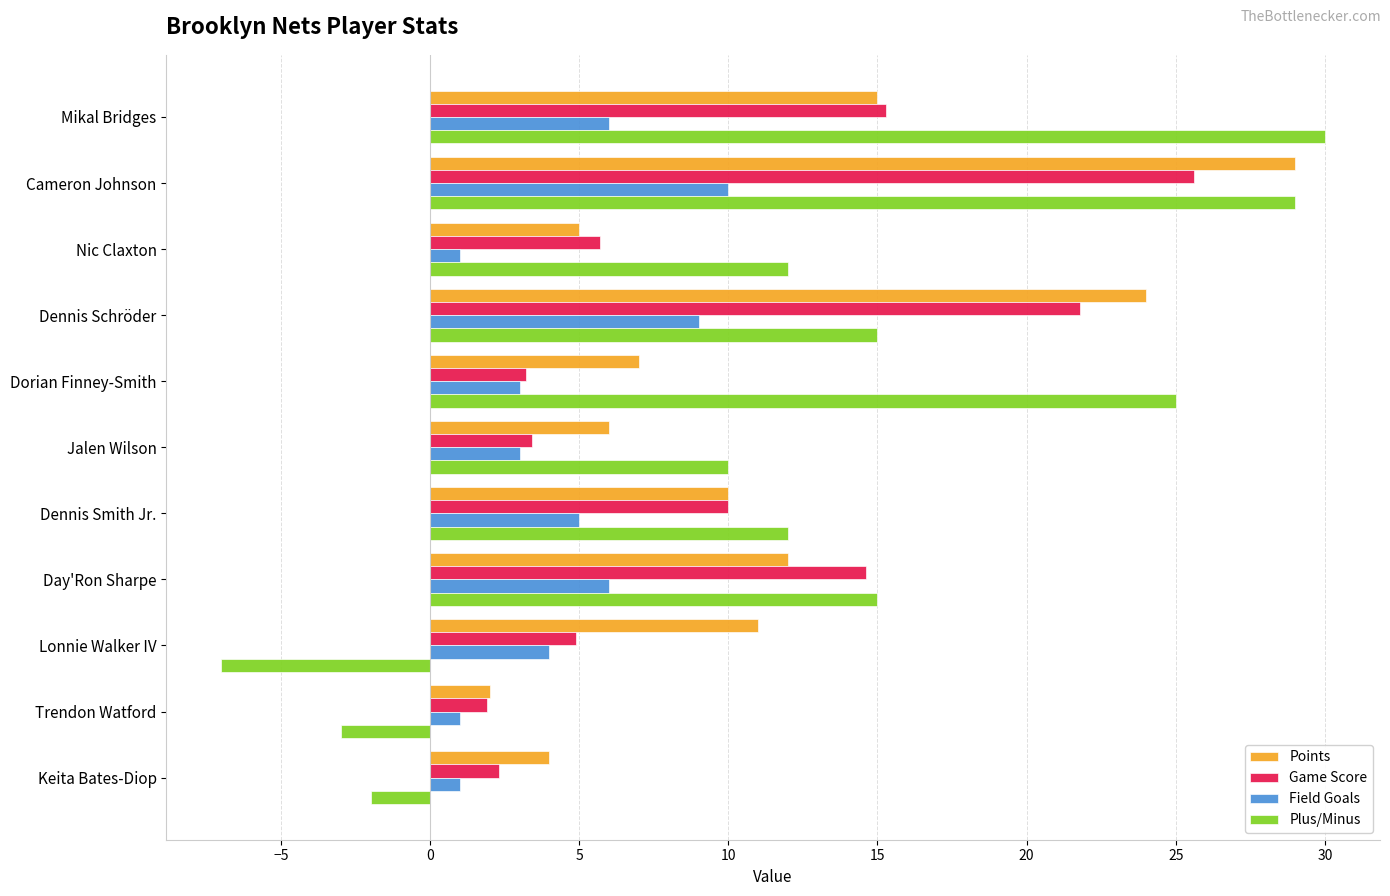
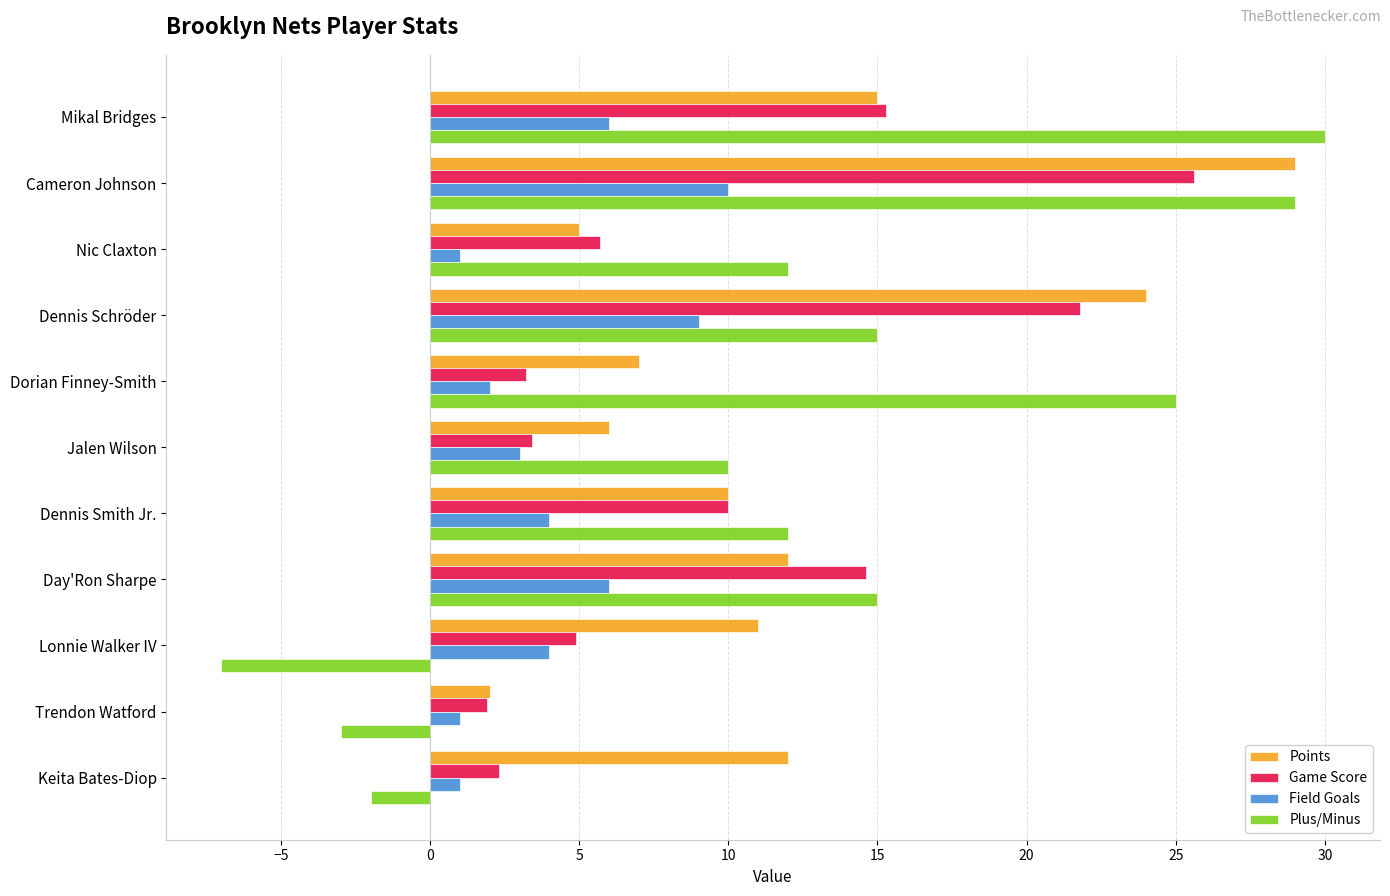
  {
    "Points": {
      "Mikal Bridges": 15,
      "Cameron Johnson": 29,
      "Nic Claxton": 5,
      "Dennis Schröder": 24,
      "Dorian Finney-Smith": 7,
      "Jalen Wilson": 6,
      "Dennis Smith Jr.": 10,
      "Day'Ron Sharpe": 12,
      "Lonnie Walker IV": 11,
      "Trendon Watford": 2,
-     "Keita Bates-Diop": 4
+     "Keita Bates-Diop": 12
    },
    "Game Score": {
      "Mikal Bridges": 15.3,
      "Cameron Johnson": 25.6,
      "Nic Claxton": 5.7,
      "Dennis Schröder": 21.8,
      "Dorian Finney-Smith": 3.2,
      "Jalen Wilson": 3.4,
      "Dennis Smith Jr.": 10,
      "Day'Ron Sharpe": 14.6,
      "Lonnie Walker IV": 4.9,
      "Trendon Watford": 1.9,
      "Keita Bates-Diop": 2.3
    },
    "Field Goals": {
      "Mikal Bridges": 6,
      "Cameron Johnson": 10,
      "Nic Claxton": 1,
      "Dennis Schröder": 9,
-     "Dorian Finney-Smith": 3,
+     "Dorian Finney-Smith": 2,
      "Jalen Wilson": 3,
-     "Dennis Smith Jr.": 5,
+     "Dennis Smith Jr.": 4,
      "Day'Ron Sharpe": 6,
      "Lonnie Walker IV": 4,
      "Trendon Watford": 1,
      "Keita Bates-Diop": 1
    },
    "Plus/Minus": {
      "Mikal Bridges": 30,
      "Cameron Johnson": 29,
      "Nic Claxton": 12,
      "Dennis Schröder": 15,
      "Dorian Finney-Smith": 25,
      "Jalen Wilson": 10,
      "Dennis Smith Jr.": 12,
      "Day'Ron Sharpe": 15,
      "Lonnie Walker IV": -7,
      "Trendon Watford": -3,
      "Keita Bates-Diop": -2
    }
  }
